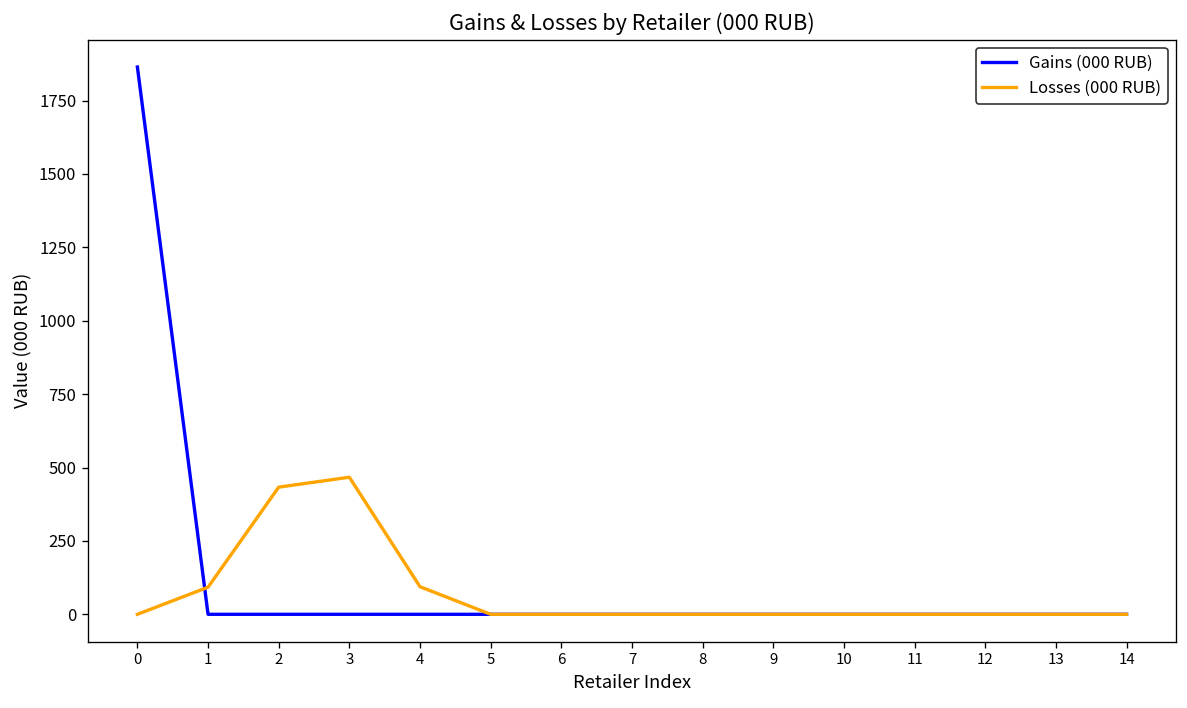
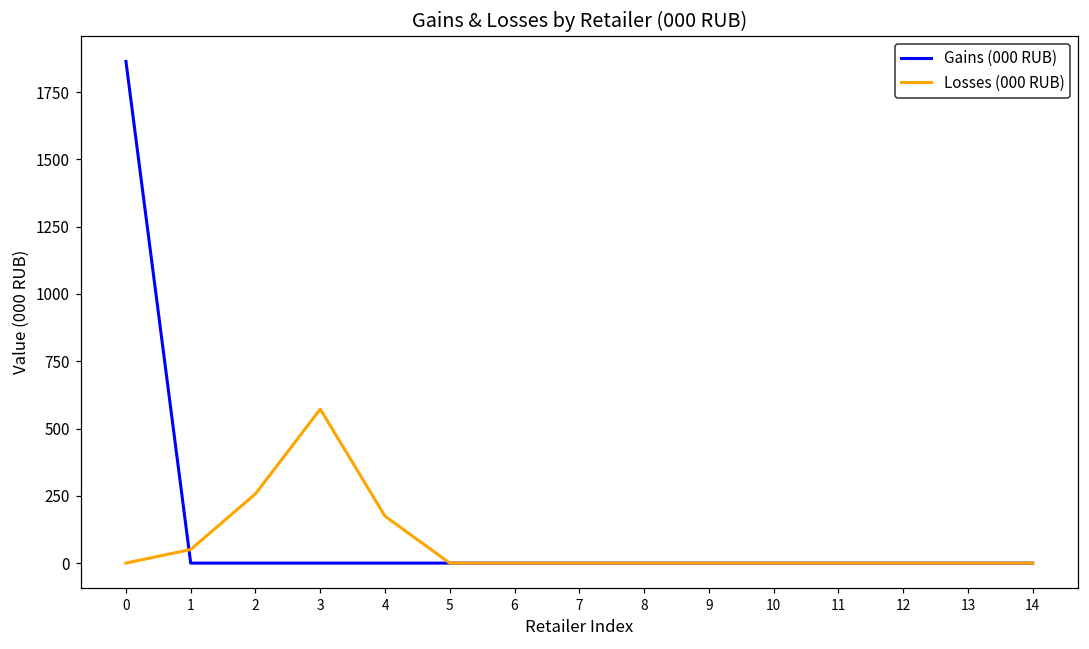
  {
    "Gains (000 RUB)": {
      "0": 1860,
      "1": 0,
      "2": 0,
      "3": 0,
      "4": 0
    },
    "Losses (000 RUB)": {
      "0": 0,
-     "1": 90,
-     "2": 430,
-     "3": 470,
-     "4": 90
+     "1": 50,
+     "2": 260,
+     "3": 570,
+     "4": 170
    }
  }
